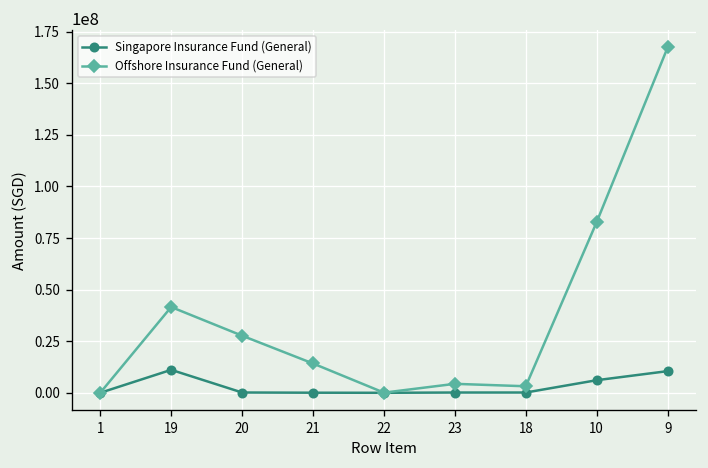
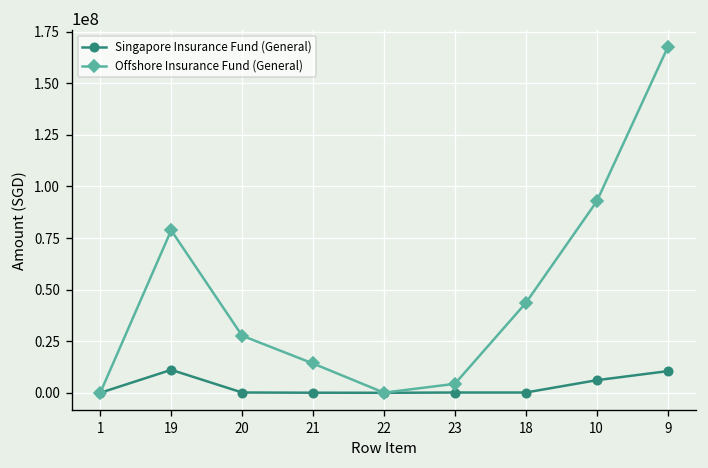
  {
    "Singapore Insurance Fund (General)": {
      "19": 11000000,
      "20": 0,
      "21": 0,
      "23": 0,
      "18": 0,
      "10": 6000000,
      "9": 10000000
    },
    "Offshore Insurance Fund (General)": {
-     "19": 42000000,
+     "19": 79000000,
      "20": 28000000,
      "21": 14000000,
      "23": 4000000,
-     "18": 3000000,
-     "10": 83000000,
+     "18": 44000000,
+     "10": 93000000,
      "9": 167000000
    }
  }
